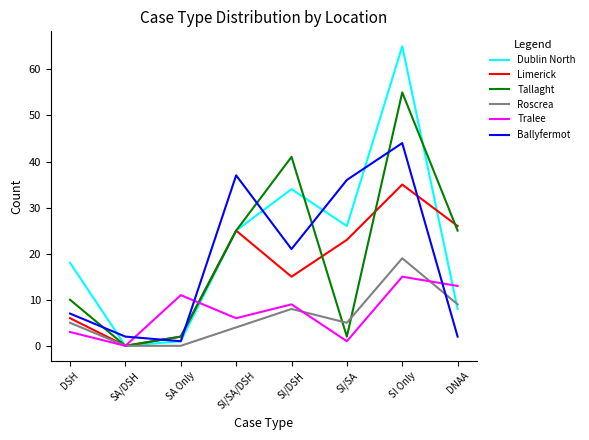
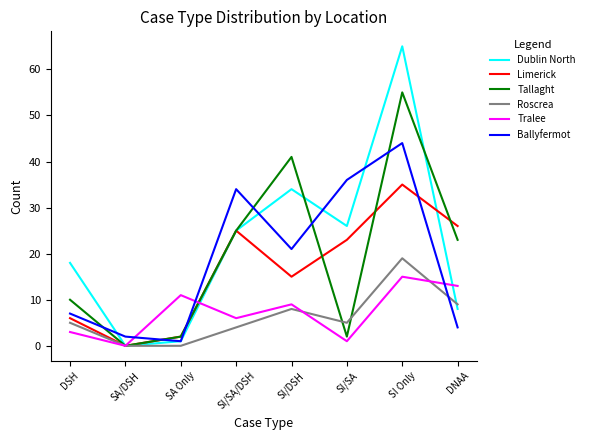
  {
    "Dublin North": {
      "DSH": 18,
      "SI/DSH": 34,
      "SI/SA": 26,
      "SI Only": 65,
      "DNAA": 8
    },
    "Limerick": {
      "DSH": 6,
      "SI/DSH": 15,
      "SI/SA": 23,
      "SI Only": 35,
      "DNAA": 26
    },
    "Tallaght": {
      "DSH": 10,
      "SI/DSH": 41,
      "SI/SA": 2,
      "SI Only": 55,
-     "DNAA": 25
+     "DNAA": 23
    },
    "Roscrea": {
      "DSH": 5,
      "SA Only": 0,
      "SI/SA/DSH": 4,
      "SI/DSH": 8,
      "SI/SA": 5,
      "SI Only": 19,
      "DNAA": 9
    },
    "Tralee": {
      "DSH": 3,
      "SA Only": 11,
      "SI/SA/DSH": 6,
      "SI/DSH": 9,
      "SI/SA": 1,
      "SI Only": 15,
      "DNAA": 13
    },
    "Ballyfermot": {
      "DSH": 7,
      "SA/DSH": 2,
-     "SI/SA/DSH": 37,
+     "SI/SA/DSH": 34,
      "SI/DSH": 21,
      "SI/SA": 36,
      "SI Only": 44,
-     "DNAA": 2
+     "DNAA": 4
    }
  }
